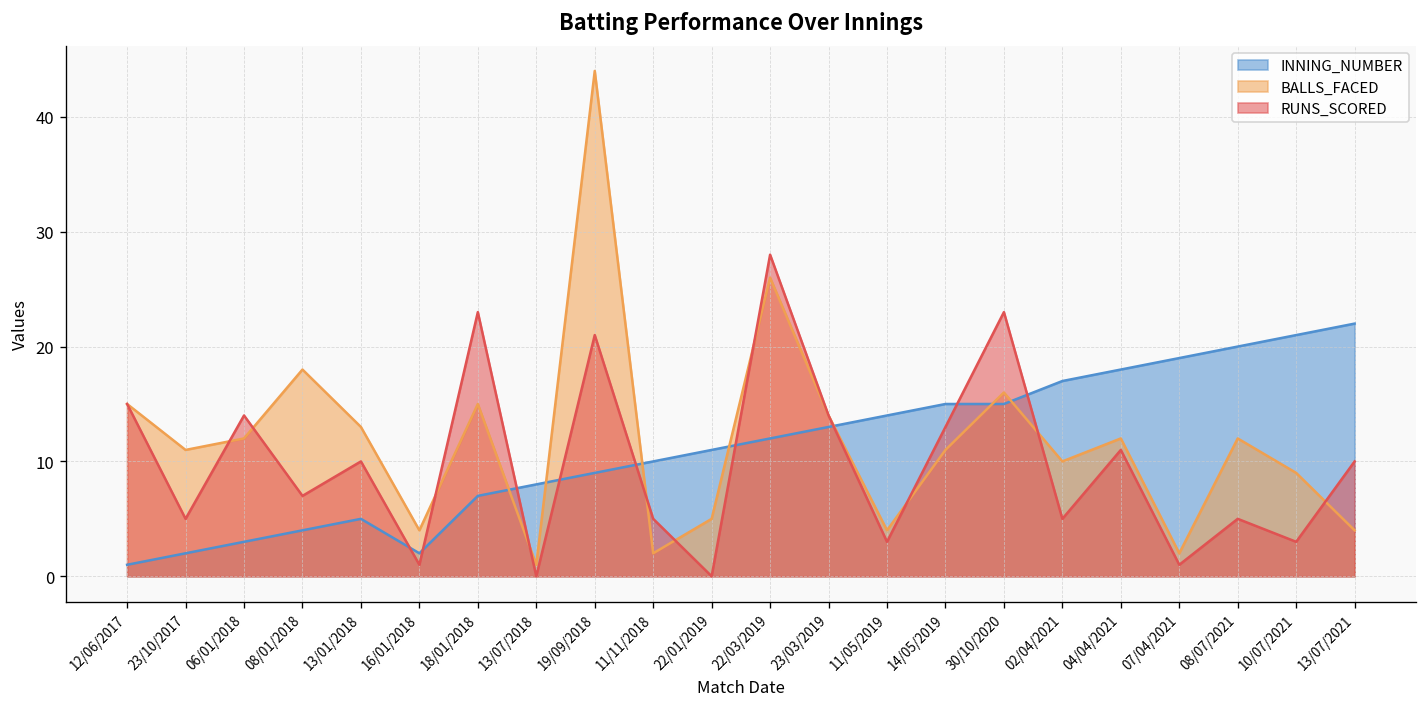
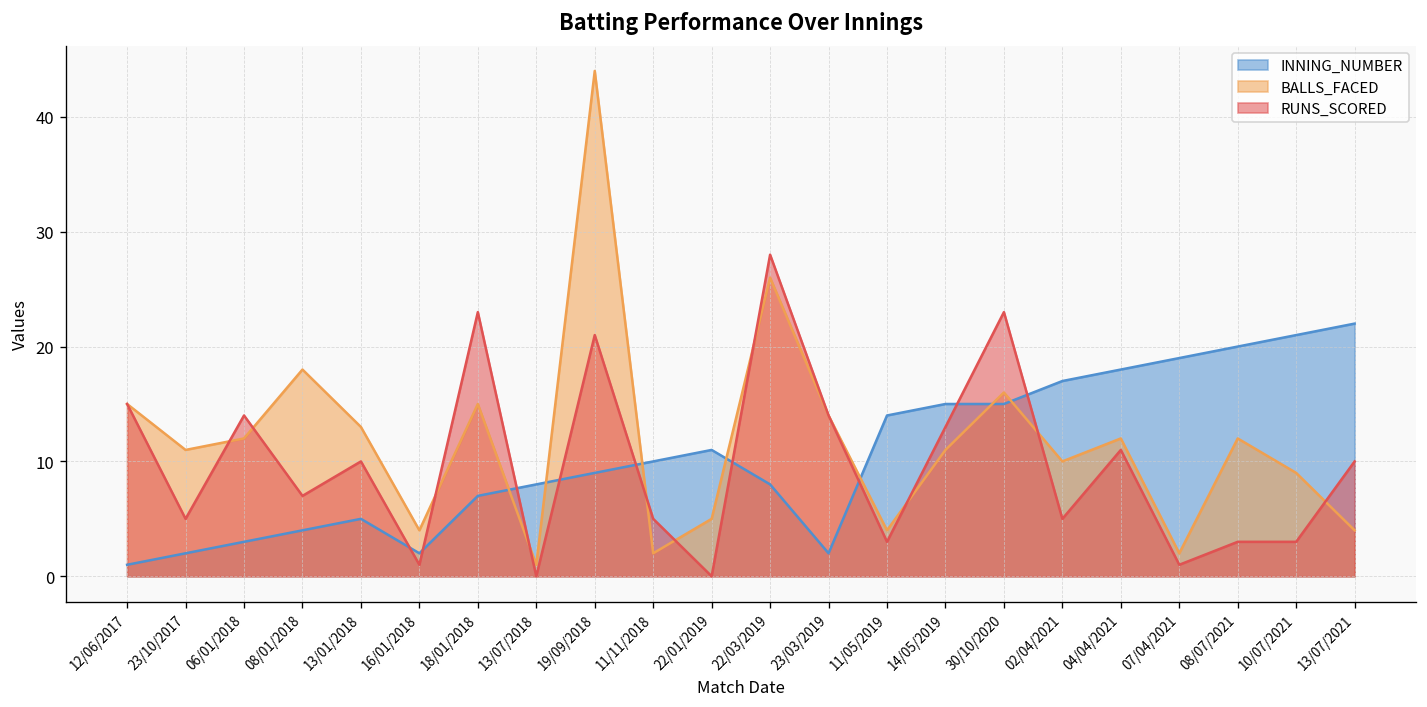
  {
    "INNING_NUMBER": {
      "12/06/2017": 1,
      "23/10/2017": 2,
      "06/01/2018": 3,
      "08/01/2018": 4,
      "13/01/2018": 5,
      "16/01/2018": 2,
      "18/01/2018": 7,
      "13/07/2018": 8,
      "19/09/2018": 9,
      "11/11/2018": 10,
      "22/01/2019": 11,
-     "22/03/2019": 12,
-     "23/03/2019": 13,
+     "22/03/2019": 8,
+     "23/03/2019": 2,
      "11/05/2019": 14,
      "14/05/2019": 15,
      "30/10/2020": 15,
      "02/04/2021": 17,
      "04/04/2021": 18,
      "07/04/2021": 19,
      "08/07/2021": 20,
      "10/07/2021": 21,
      "13/07/2021": 22
    },
    "BALLS_FACED": {
      "23/10/2017": 11,
      "06/01/2018": 12,
      "08/01/2018": 18,
      "13/01/2018": 13,
      "16/01/2018": 4,
      "18/01/2018": 15,
      "13/07/2018": 1,
      "19/09/2018": 44,
      "11/11/2018": 2,
      "22/01/2019": 5,
      "22/03/2019": 26,
      "11/05/2019": 4,
      "14/05/2019": 11,
      "30/10/2020": 16,
      "02/04/2021": 10,
      "04/04/2021": 12,
      "07/04/2021": 2,
      "08/07/2021": 12,
      "10/07/2021": 9,
      "13/07/2021": 4
    },
    "RUNS_SCORED": {
      "23/10/2017": 5,
      "06/01/2018": 14,
      "08/01/2018": 7,
      "13/01/2018": 10,
      "16/01/2018": 1,
      "18/01/2018": 23,
      "13/07/2018": 0,
      "19/09/2018": 21,
      "11/11/2018": 5,
      "22/01/2019": 0,
      "22/03/2019": 28,
      "11/05/2019": 3,
      "14/05/2019": 13,
      "30/10/2020": 23,
      "02/04/2021": 5,
      "04/04/2021": 11,
      "07/04/2021": 1,
-     "08/07/2021": 5,
+     "08/07/2021": 3,
      "10/07/2021": 3,
      "13/07/2021": 10
    }
  }
